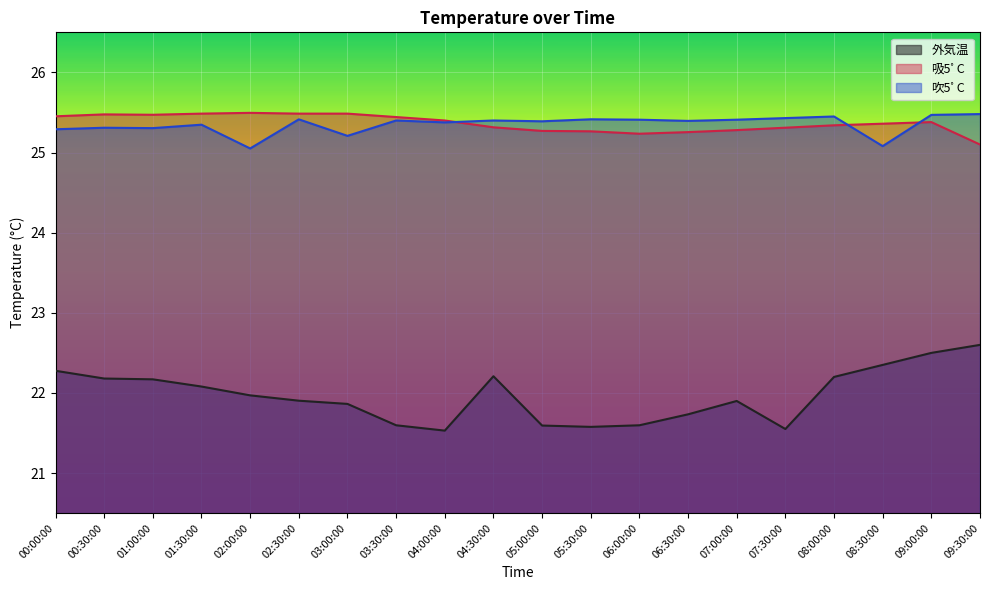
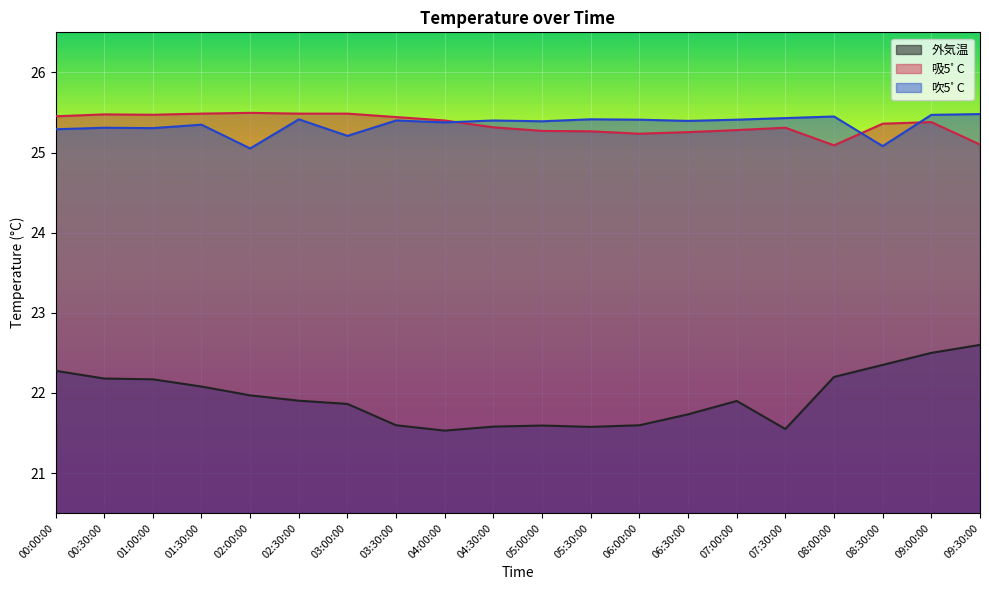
  {
    "外気温": {
      "00:00:00": 22.3,
      "00:30:00": 22.2,
      "01:00:00": 22.2,
      "01:30:00": 22.1,
      "02:00:00": 22.0,
      "02:30:00": 21.9,
      "03:00:00": 21.9,
      "03:30:00": 21.6,
      "04:00:00": 21.5,
-     "04:30:00": 22.2,
+     "04:30:00": 21.6,
      "05:00:00": 21.6,
      "05:30:00": 21.6,
      "06:00:00": 21.6,
      "06:30:00": 21.7,
      "07:00:00": 21.9,
      "07:30:00": 21.6,
      "08:00:00": 22.2,
      "08:30:00": 22.4,
      "09:00:00": 22.5,
      "09:30:00": 22.6
    },
    "吸5ﾟC": {
      "00:00:00": 25.5,
      "00:30:00": 25.5,
      "01:00:00": 25.5,
      "01:30:00": 25.5,
      "02:00:00": 25.5,
      "02:30:00": 25.5,
      "03:00:00": 25.5,
      "03:30:00": 25.4,
      "04:30:00": 25.3,
      "05:00:00": 25.3,
      "05:30:00": 25.3,
      "06:00:00": 25.2,
      "06:30:00": 25.3,
      "07:00:00": 25.3,
      "07:30:00": 25.3,
-     "08:00:00": 25.3,
+     "08:00:00": 25.1,
      "08:30:00": 25.4,
      "09:00:00": 25.4,
      "09:30:00": 25.1
    },
    "吹5ﾟC": {
      "00:00:00": 25.3,
      "00:30:00": 25.3,
      "01:00:00": 25.3,
      "01:30:00": 25.3,
      "02:00:00": 25.1,
      "02:30:00": 25.4,
      "03:00:00": 25.2,
      "03:30:00": 25.4,
      "04:30:00": 25.4,
      "05:00:00": 25.4,
      "05:30:00": 25.4,
      "06:00:00": 25.4,
      "06:30:00": 25.4,
      "07:00:00": 25.4,
      "07:30:00": 25.4,
      "08:00:00": 25.5,
      "08:30:00": 25.1,
      "09:00:00": 25.5,
      "09:30:00": 25.5
    }
  }
